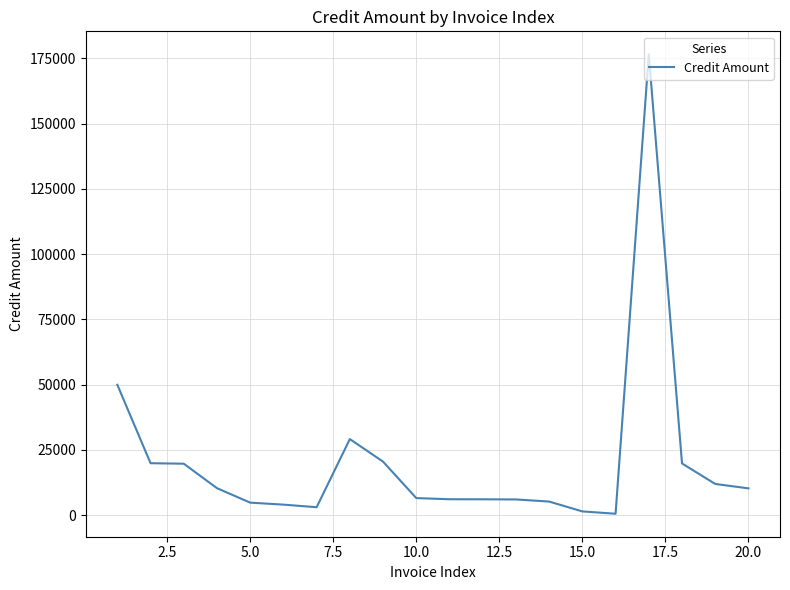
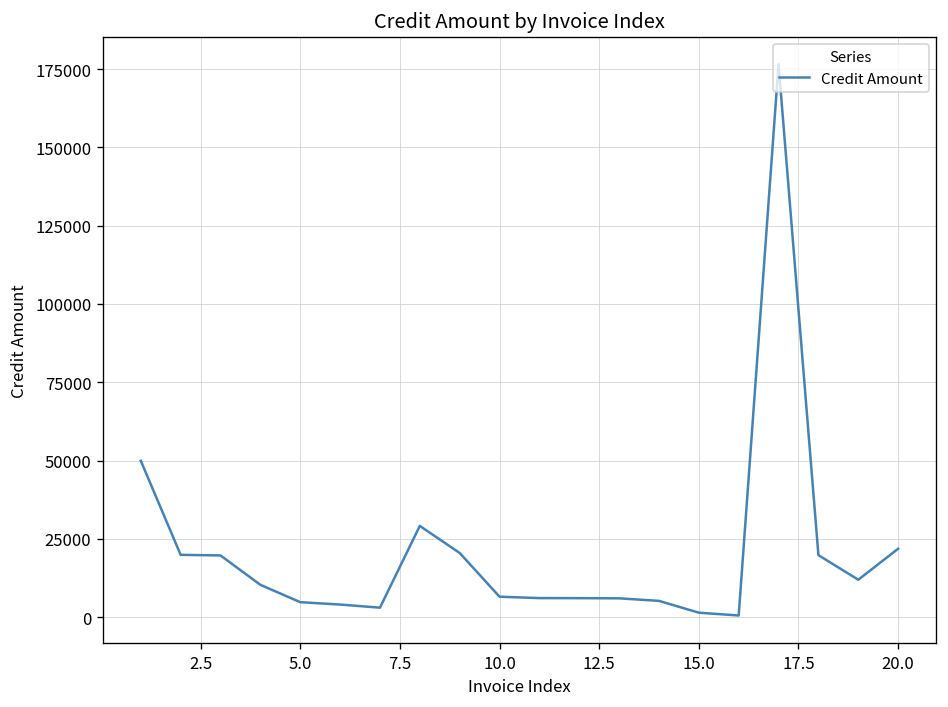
  {
    "5.0": 5000,
    "10.0": 7000,
    "15.0": 1000,
-   "20.0": 10000
+   "20.0": 22000
  }
